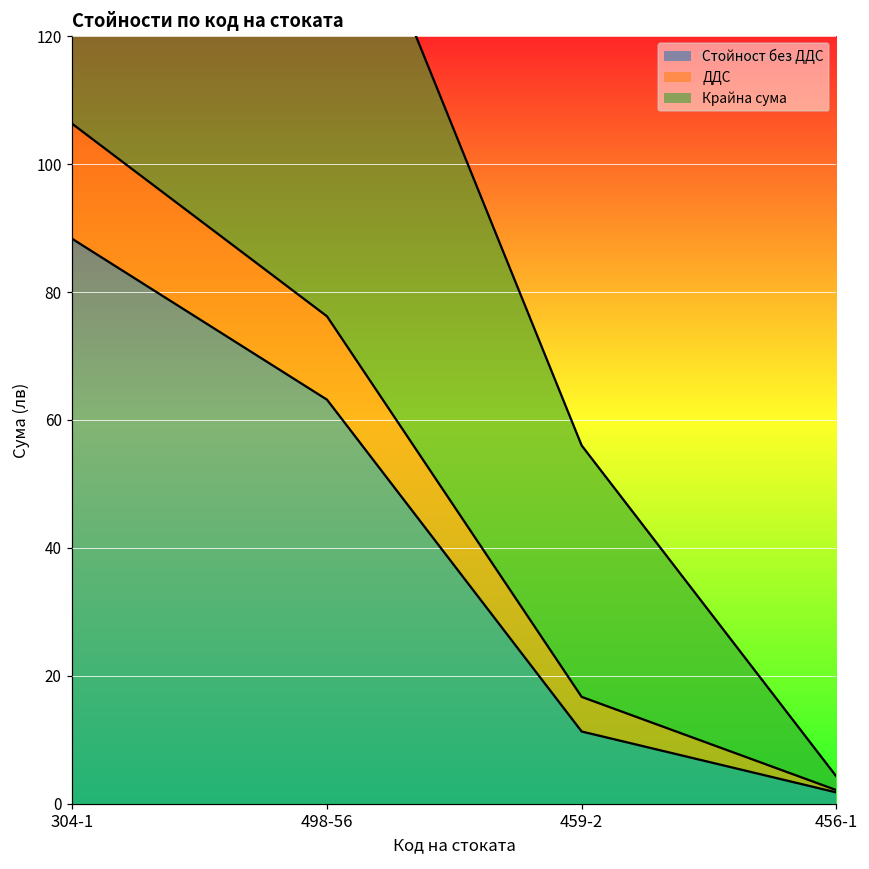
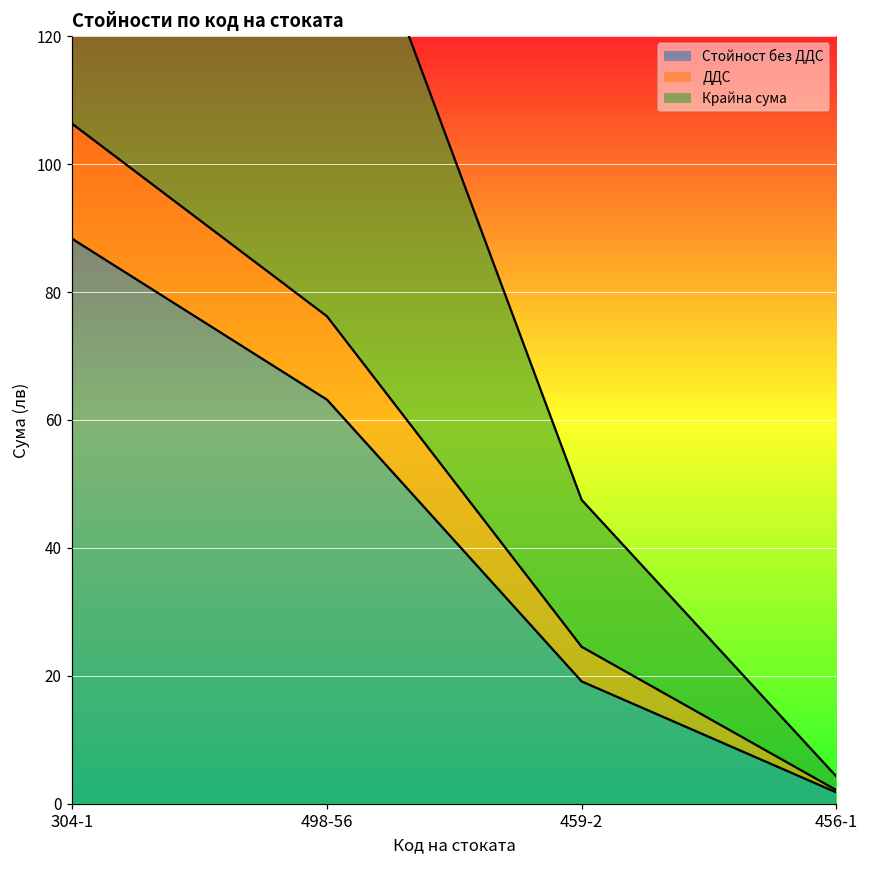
  {
    "Стойност без ДДС": {
      "304-1": 88,
      "498-56": 63,
-     "459-2": 11
+     "459-2": 19
    },
    "ДДС": {
      "304-1": 18,
      "498-56": 13,
      "459-2": 5
    },
    "Крайна сума": {
-     "459-2": 39,
+     "459-2": 23,
      "456-1": 2
    }
  }
